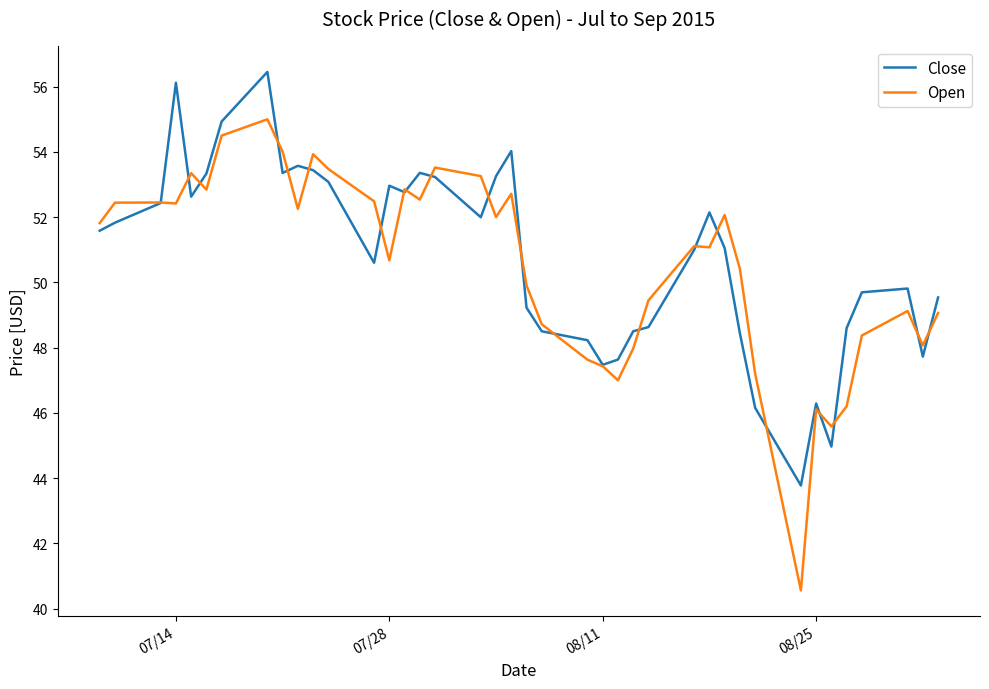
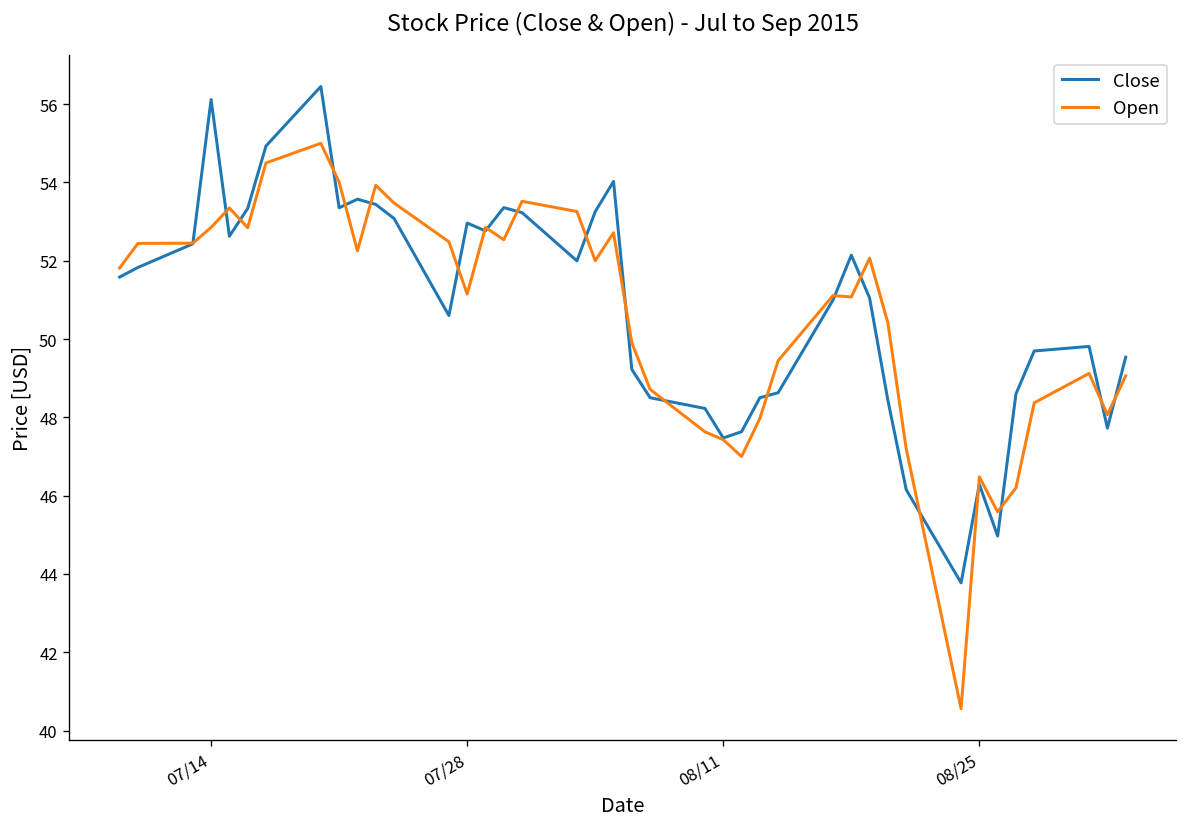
  {
    "Close": {
      "07/14": 56.1,
      "07/28": 53.0,
      "08/25": 46.3
    },
    "Open": {
-     "07/14": 52.4,
-     "07/28": 50.7,
-     "08/25": 46.1
+     "07/14": 52.9,
+     "07/28": 51.2,
+     "08/25": 46.5
    }
  }
